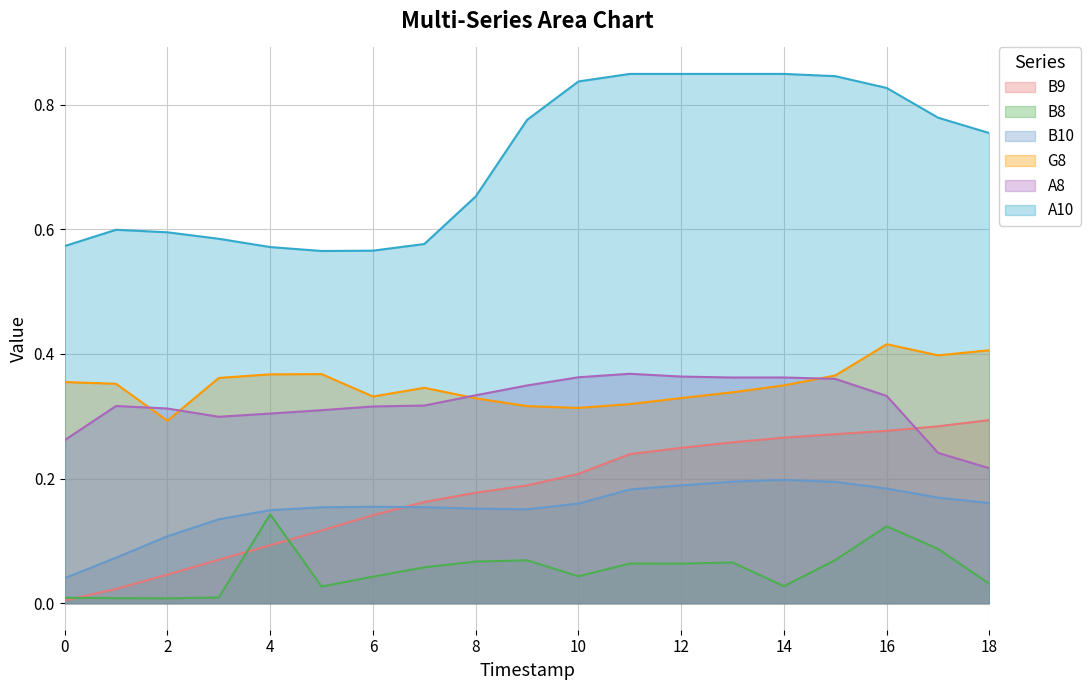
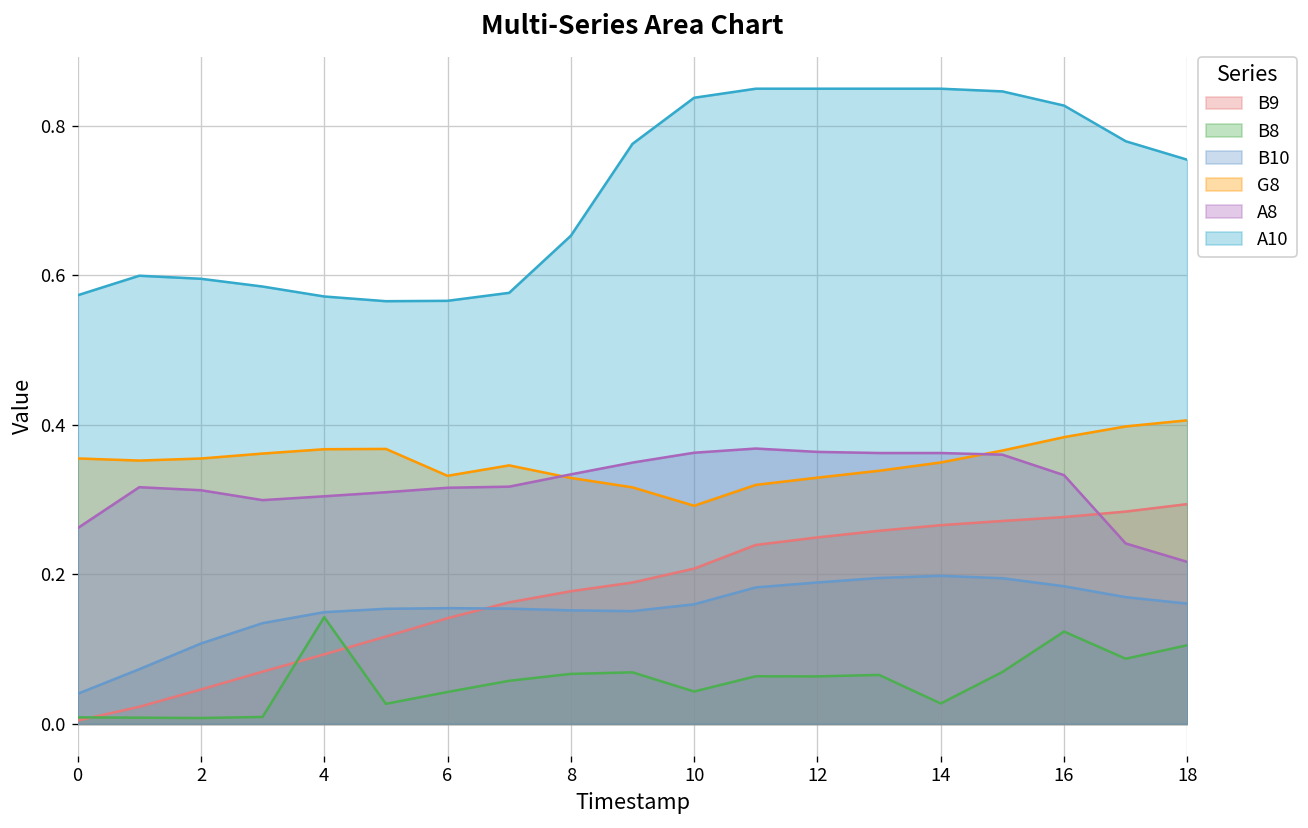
  {
    "B8": {
      "0": 0.01,
      "2": 0.01,
      "4": 0.14,
      "6": 0.04,
      "8": 0.07,
      "10": 0.04,
      "12": 0.06,
      "14": 0.03,
      "16": 0.12,
-     "18": 0.03
+     "18": 0.11
    },
    "G8": {
      "0": 0.35,
-     "2": 0.29,
+     "2": 0.35,
      "4": 0.37,
      "6": 0.33,
      "8": 0.33,
-     "10": 0.31,
+     "10": 0.29,
      "12": 0.33,
      "14": 0.35,
-     "16": 0.42,
+     "16": 0.38,
      "18": 0.41
    }
  }
